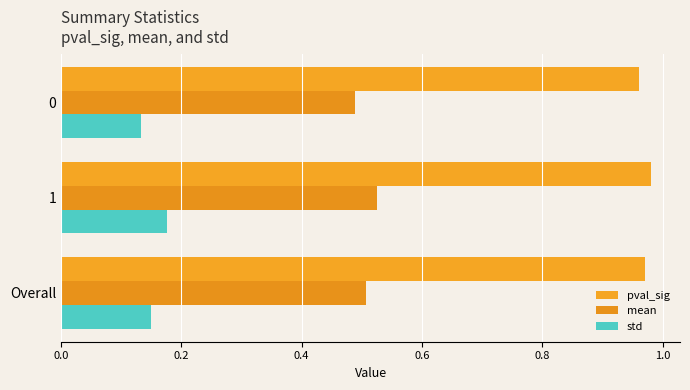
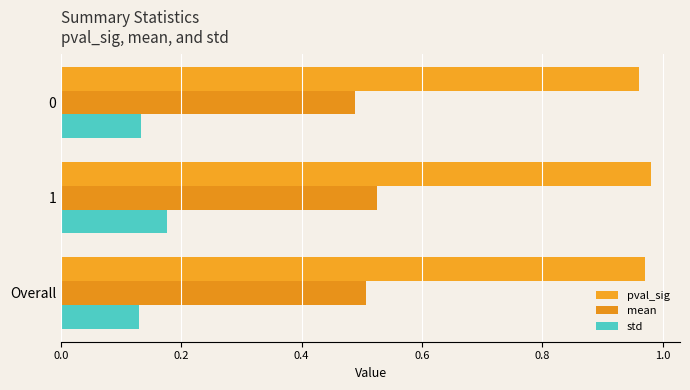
  {
    "std": {
      "0": 0.13,
      "1": 0.18,
-     "Overall": 0.15
+     "Overall": 0.13
    }
  }
